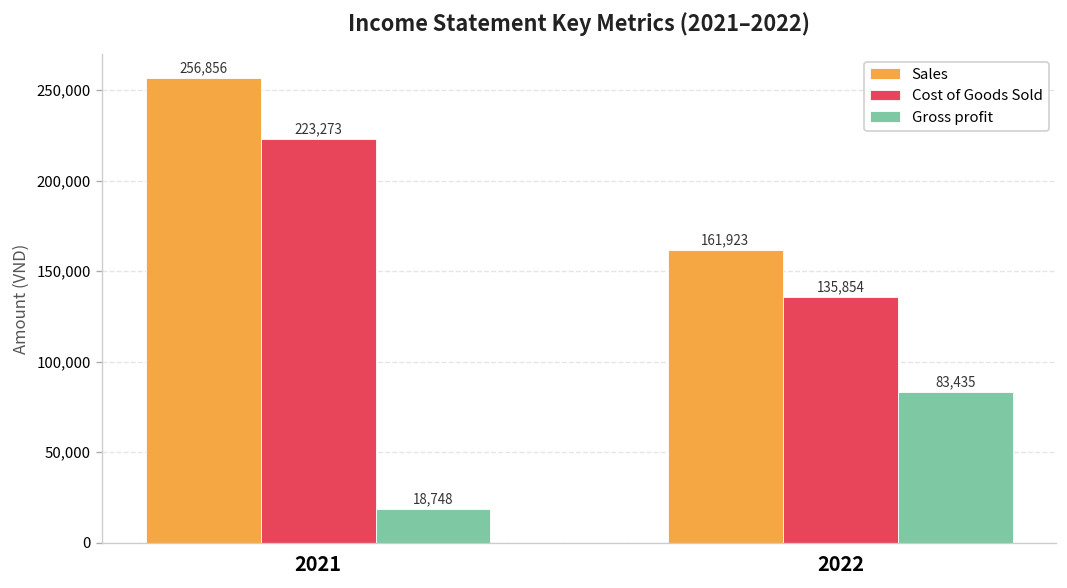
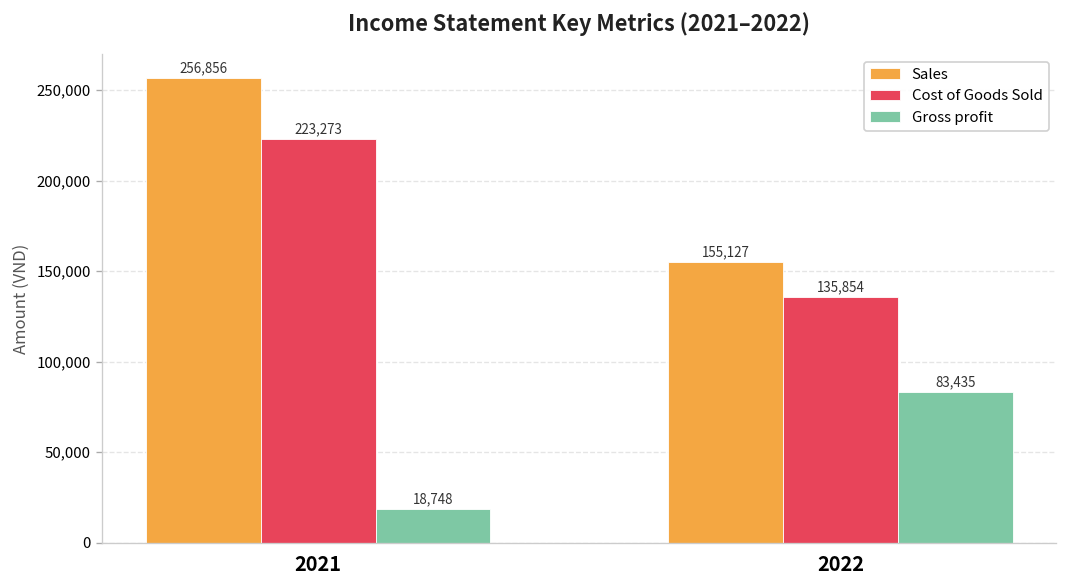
  {
    "Sales": {
      "2021": "256,856",
-     "2022": "161,923"
+     "2022": "155,127"
    },
    "Cost of Goods Sold": {
      "2021": "223,273",
      "2022": "135,854"
    },
    "Gross profit": {
      "2021": "18,748",
      "2022": "83,435"
    }
  }
